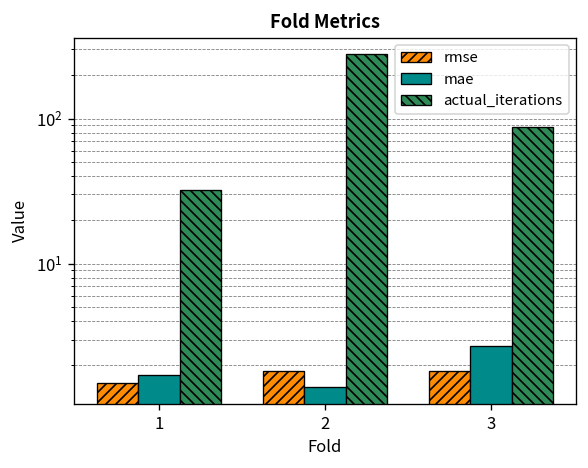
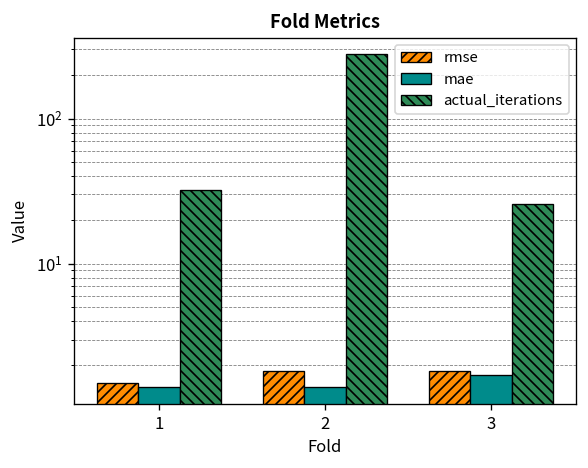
  {
    "rmse": {
      "1": 1.5,
      "2": 1.8,
      "3": 1.8
    },
    "mae": {
-     "1": 1.7,
+     "1": 1.4,
      "2": 1.4,
-     "3": 2.7
+     "3": 1.7
    },
    "actual_iterations": {
      "1": 32,
      "2": 280,
-     "3": 90
+     "3": 26
    }
  }
